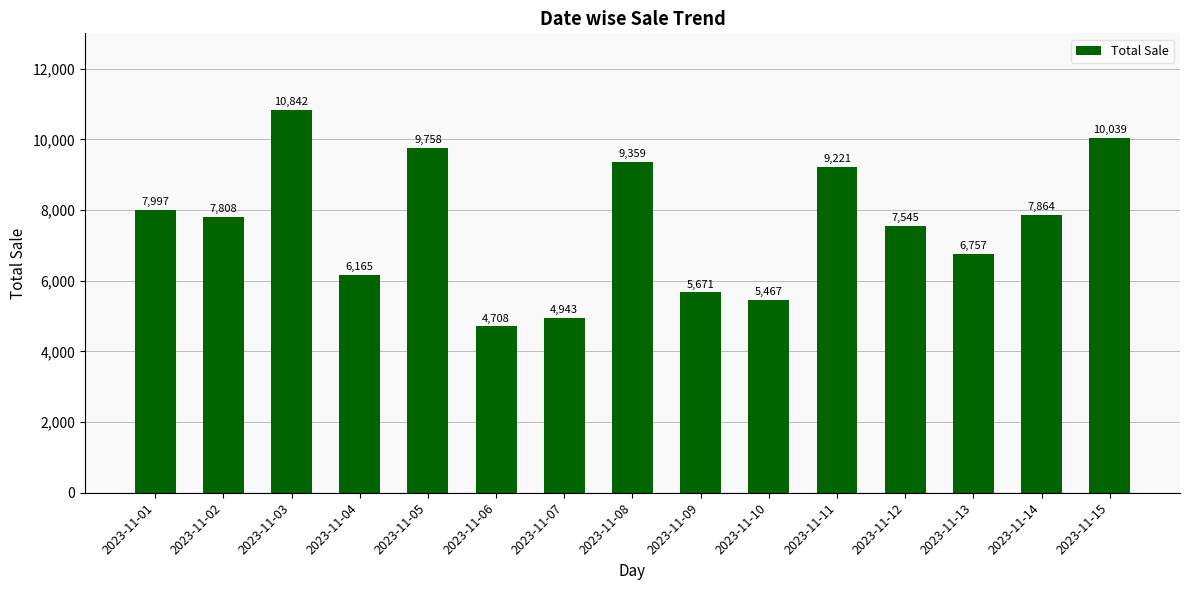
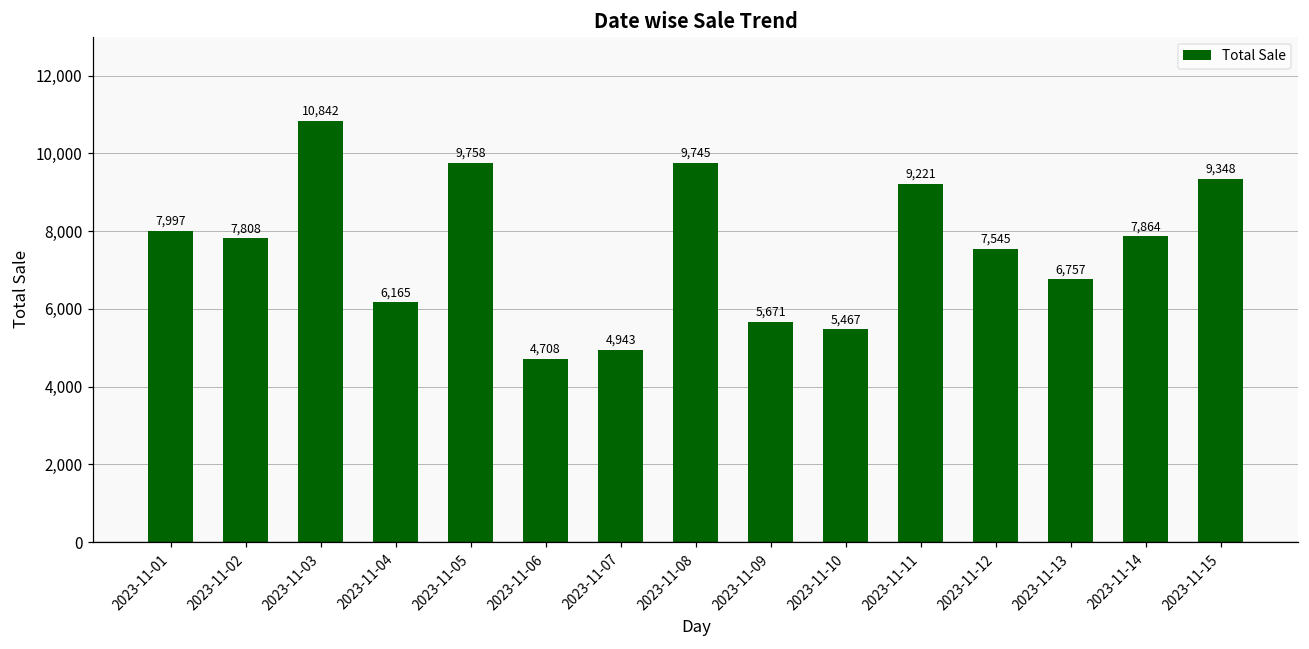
  {
    "2023-11-01": "7,997",
    "2023-11-02": "7,808",
    "2023-11-03": "10,842",
    "2023-11-04": "6,165",
    "2023-11-05": "9,758",
    "2023-11-06": "4,708",
    "2023-11-07": "4,943",
-   "2023-11-08": "9,359",
+   "2023-11-08": "9,745",
    "2023-11-09": "5,671",
    "2023-11-10": "5,467",
    "2023-11-11": "9,221",
    "2023-11-12": "7,545",
    "2023-11-13": "6,757",
    "2023-11-14": "7,864",
-   "2023-11-15": "10,039"
+   "2023-11-15": "9,348"
  }
